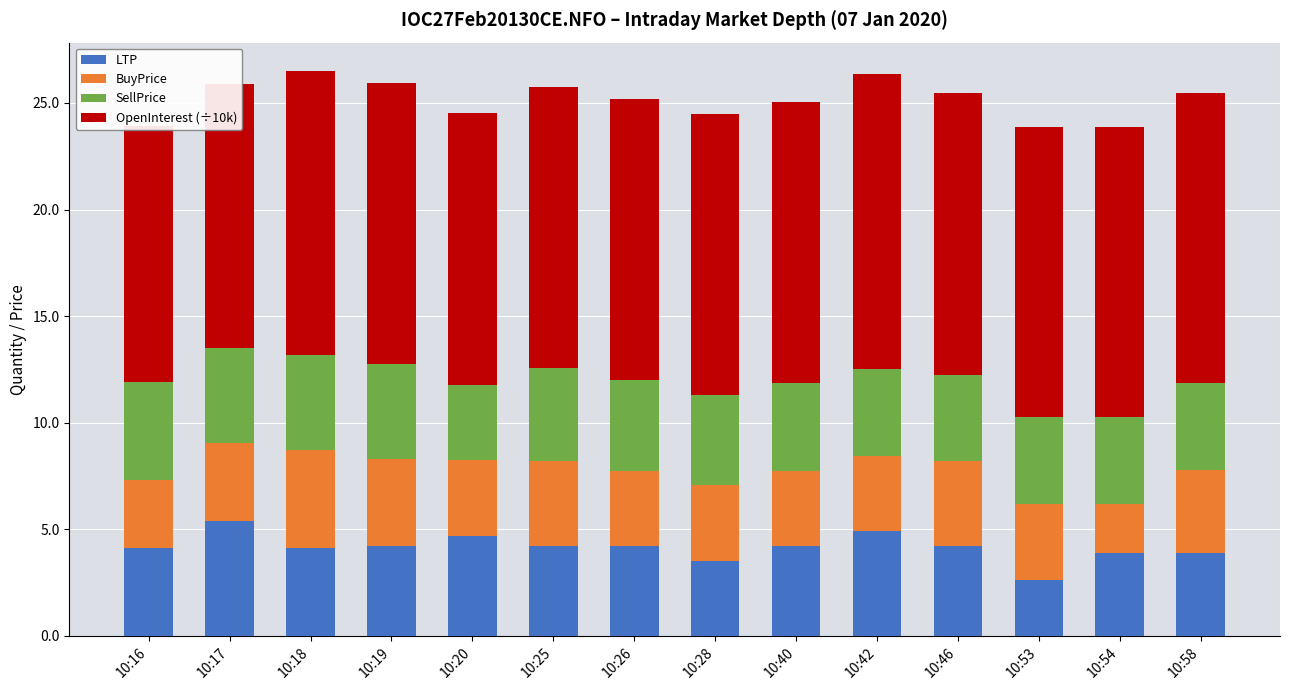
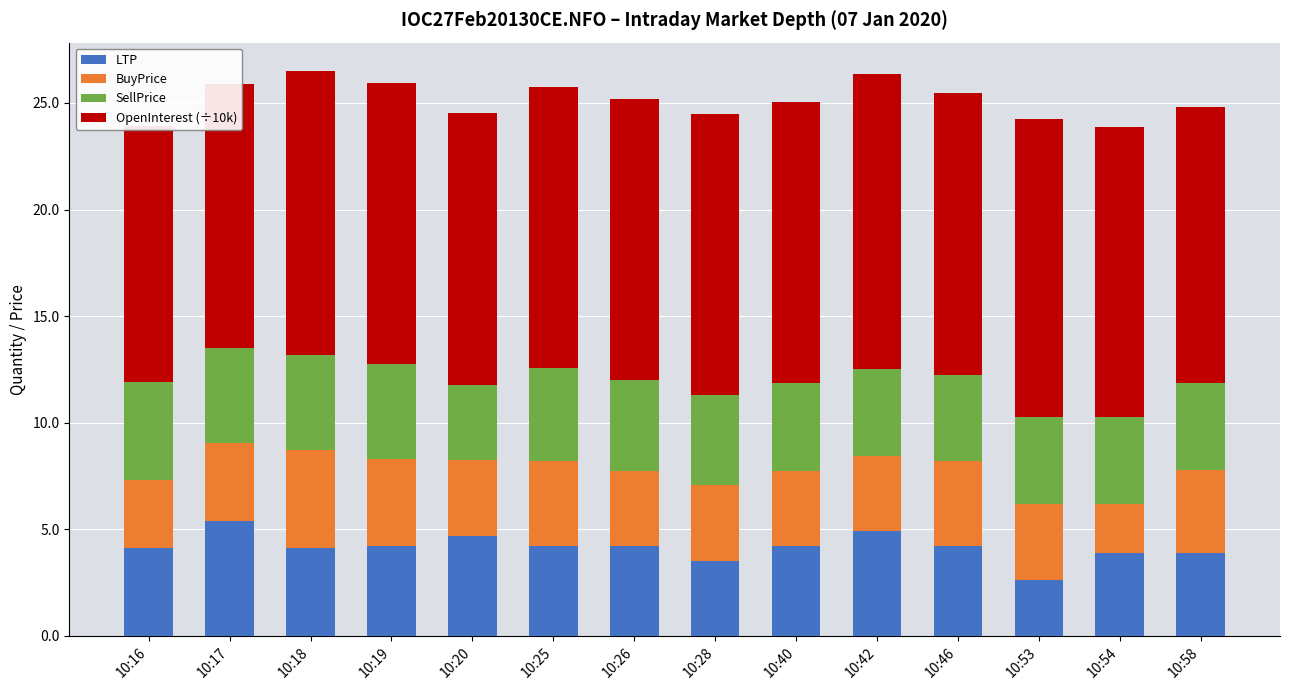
  {
    "LTP": {
      "10:16": 4.1,
      "10:17": 5.4,
      "10:18": 4.1,
      "10:19": 4.2,
      "10:20": 4.7,
      "10:25": 4.2,
      "10:26": 4.2,
      "10:28": 3.5,
      "10:40": 4.2,
      "10:42": 4.9,
      "10:46": 4.2,
      "10:53": 2.6,
      "10:54": 3.9,
      "10:58": 3.9
    },
    "BuyPrice": {
      "10:16": 3.2,
      "10:17": 3.7,
      "10:18": 4.6,
      "10:19": 4.1,
      "10:20": 3.6,
      "10:25": 4.0,
      "10:26": 3.6,
      "10:28": 3.6,
      "10:40": 3.6,
      "10:42": 3.6,
      "10:46": 4.0,
      "10:53": 3.6,
      "10:54": 2.3,
      "10:58": 3.9
    },
    "SellPrice": {
      "10:16": 4.6,
      "10:17": 4.5,
      "10:18": 4.5,
      "10:19": 4.5,
      "10:20": 3.5,
      "10:25": 4.3,
      "10:26": 4.3,
      "10:28": 4.3,
      "10:40": 4.1,
      "10:42": 4.1,
      "10:46": 4.1,
      "10:53": 4.1,
      "10:54": 4.1,
      "10:58": 4.1
    },
    "OpenInterest (÷10k)": {
      "10:18": 13.4,
      "10:19": 13.2,
      "10:20": 12.8,
      "10:25": 13.2,
      "10:26": 13.2,
      "10:28": 13.2,
      "10:40": 13.2,
      "10:42": 13.9,
      "10:46": 13.2,
-     "10:53": 13.6,
+     "10:53": 14.0,
      "10:54": 13.6,
-     "10:58": 13.6
+     "10:58": 13.0
    }
  }
